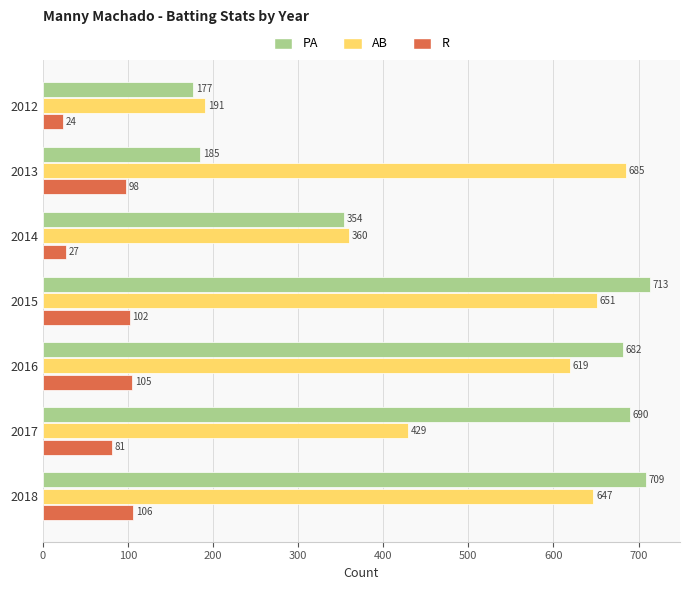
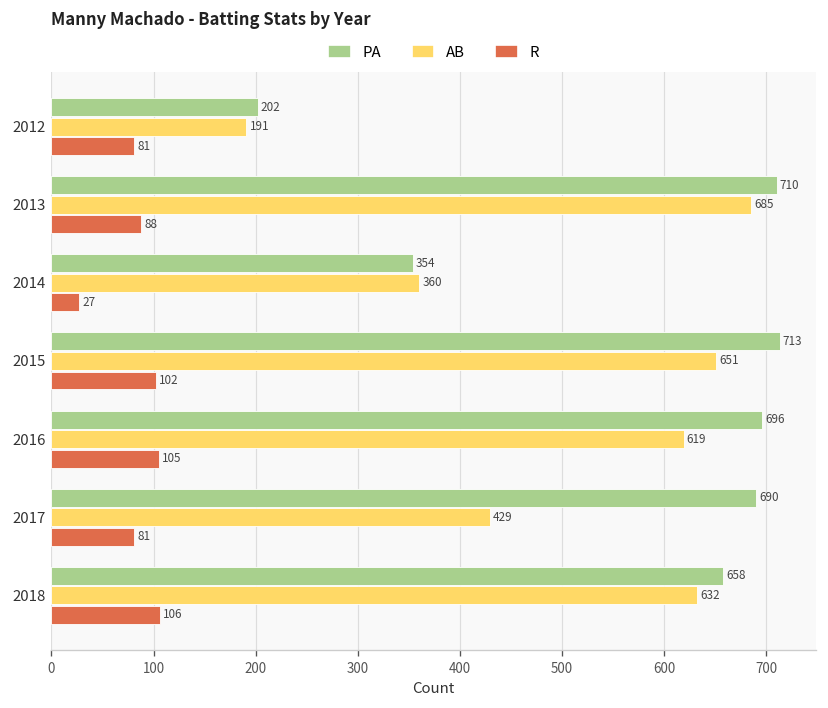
  {
    "PA": {
-     "2012": 177,
-     "2013": 185,
+     "2012": 202,
+     "2013": 710,
      "2014": 354,
      "2015": 713,
-     "2016": 682,
+     "2016": 696,
      "2017": 690,
-     "2018": 709
+     "2018": 658
    },
    "AB": {
      "2012": 191,
      "2013": 685,
      "2014": 360,
      "2015": 651,
      "2016": 619,
      "2017": 429,
-     "2018": 647
+     "2018": 632
    },
    "R": {
-     "2012": 24,
-     "2013": 98,
+     "2012": 81,
+     "2013": 88,
      "2014": 27,
      "2015": 102,
      "2016": 105,
      "2017": 81,
      "2018": 106
    }
  }
